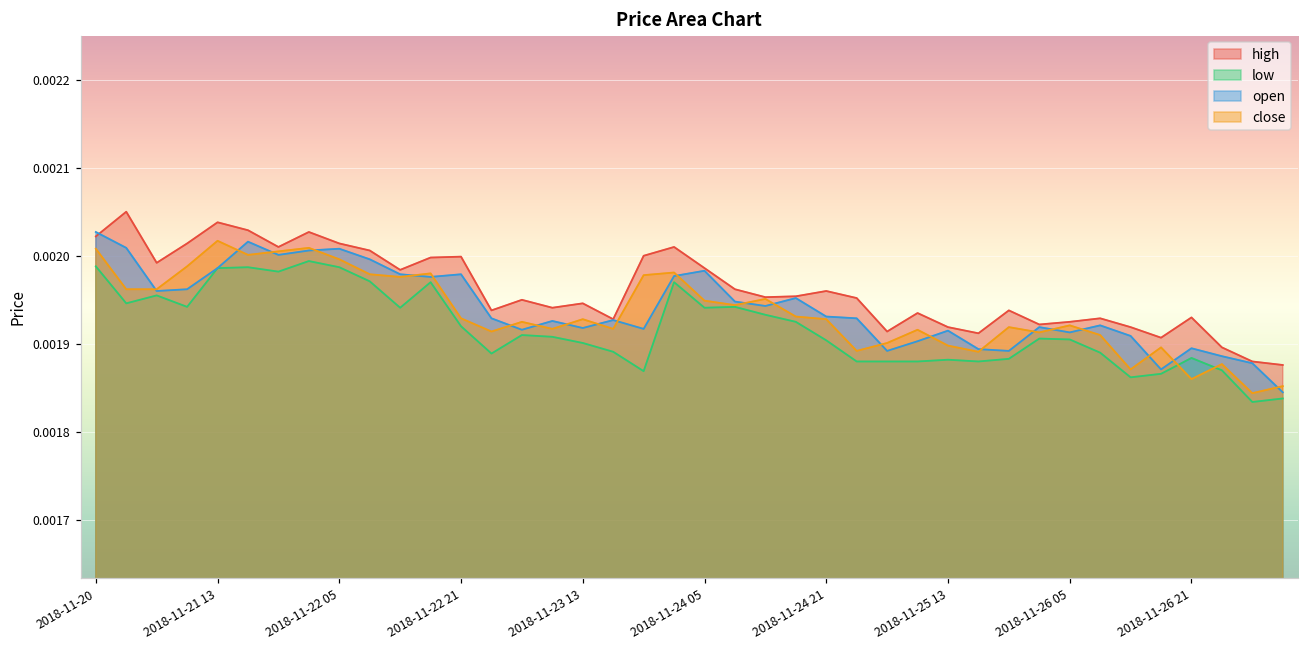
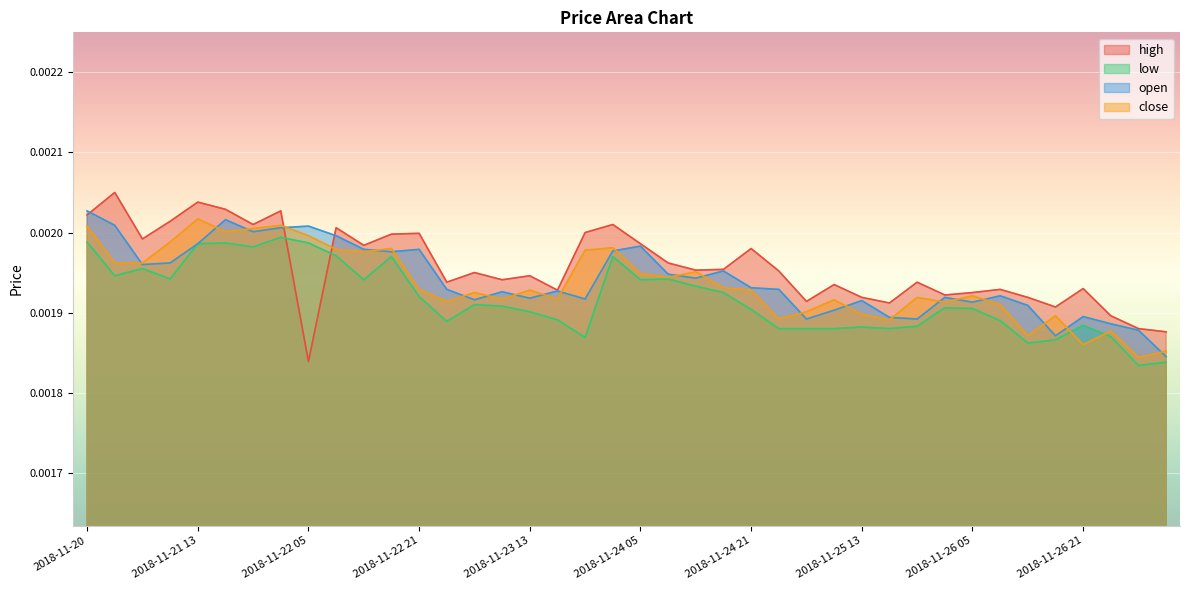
  {
    "high": {
      "2018-11-20": 0.00202,
      "2018-11-21 13": 0.00204,
-     "2018-11-22 05": 0.00201,
+     "2018-11-22 05": 0.00184,
      "2018-11-22 21": 0.00200,
      "2018-11-23 13": 0.00195,
-     "2018-11-24 21": 0.00196,
+     "2018-11-24 21": 0.00198,
      "2018-11-25 13": 0.00192,
      "2018-11-26 05": 0.00193,
      "2018-11-26 21": 0.00193
    },
    "low": {
      "2018-11-20": 0.00199,
      "2018-11-22 05": 0.00199,
      "2018-11-22 21": 0.00192,
      "2018-11-23 13": 0.00190,
      "2018-11-24 05": 0.00194,
      "2018-11-24 21": 0.00190,
      "2018-11-25 13": 0.00188,
      "2018-11-26 05": 0.00191,
      "2018-11-26 21": 0.00188
    },
    "open": {
      "2018-11-20": 0.00203,
      "2018-11-22 05": 0.00201,
      "2018-11-22 21": 0.00198,
      "2018-11-23 13": 0.00192,
      "2018-11-25 13": 0.00192,
      "2018-11-26 05": 0.00191,
      "2018-11-26 21": 0.00190
    },
    "close": {
      "2018-11-20": 0.00201,
      "2018-11-21 13": 0.00202,
      "2018-11-22 05": 0.00200,
      "2018-11-22 21": 0.00193,
      "2018-11-23 13": 0.00193,
      "2018-11-24 05": 0.00195,
      "2018-11-25 13": 0.00190,
      "2018-11-26 05": 0.00192,
      "2018-11-26 21": 0.00186
    }
  }
